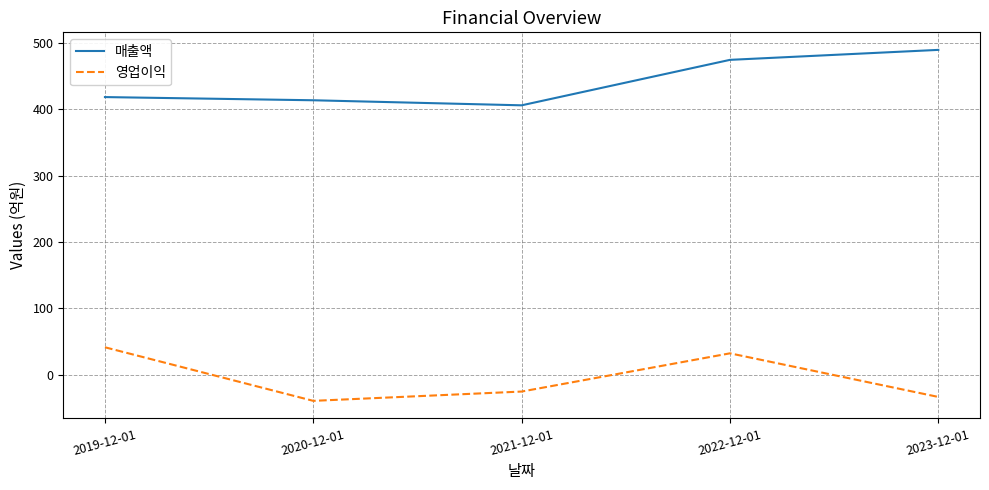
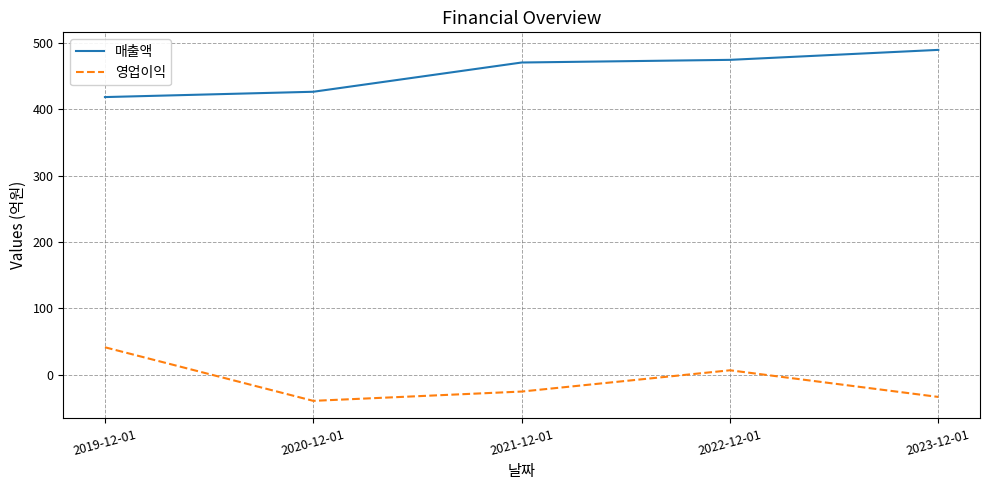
  {
    "매출액": {
      "2019-12-01": 420,
-     "2020-12-01": 410,
-     "2021-12-01": 410,
+     "2020-12-01": 430,
+     "2021-12-01": 470,
      "2022-12-01": 470,
      "2023-12-01": 490
    },
    "영업이익": {
      "2019-12-01": 40,
      "2020-12-01": -40,
      "2021-12-01": -30,
-     "2022-12-01": 30,
+     "2022-12-01": 10,
      "2023-12-01": -30
    }
  }
